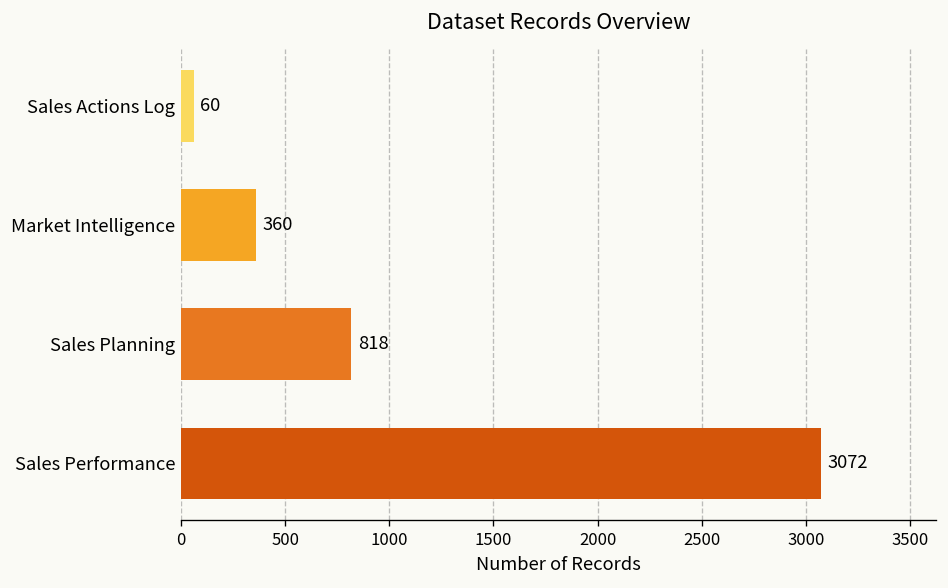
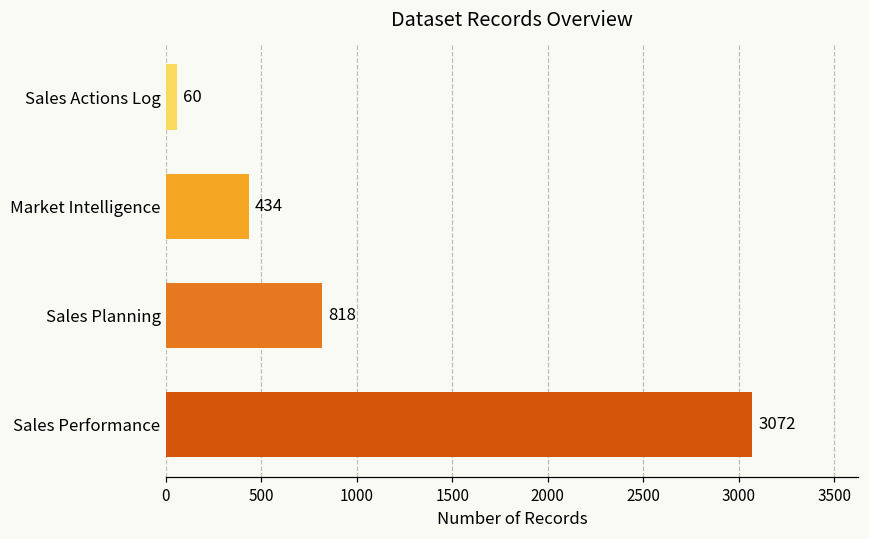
  {
    "Sales Actions Log": 60,
-   "Market Intelligence": 360,
+   "Market Intelligence": 434,
    "Sales Planning": 818,
    "Sales Performance": 3072
  }
